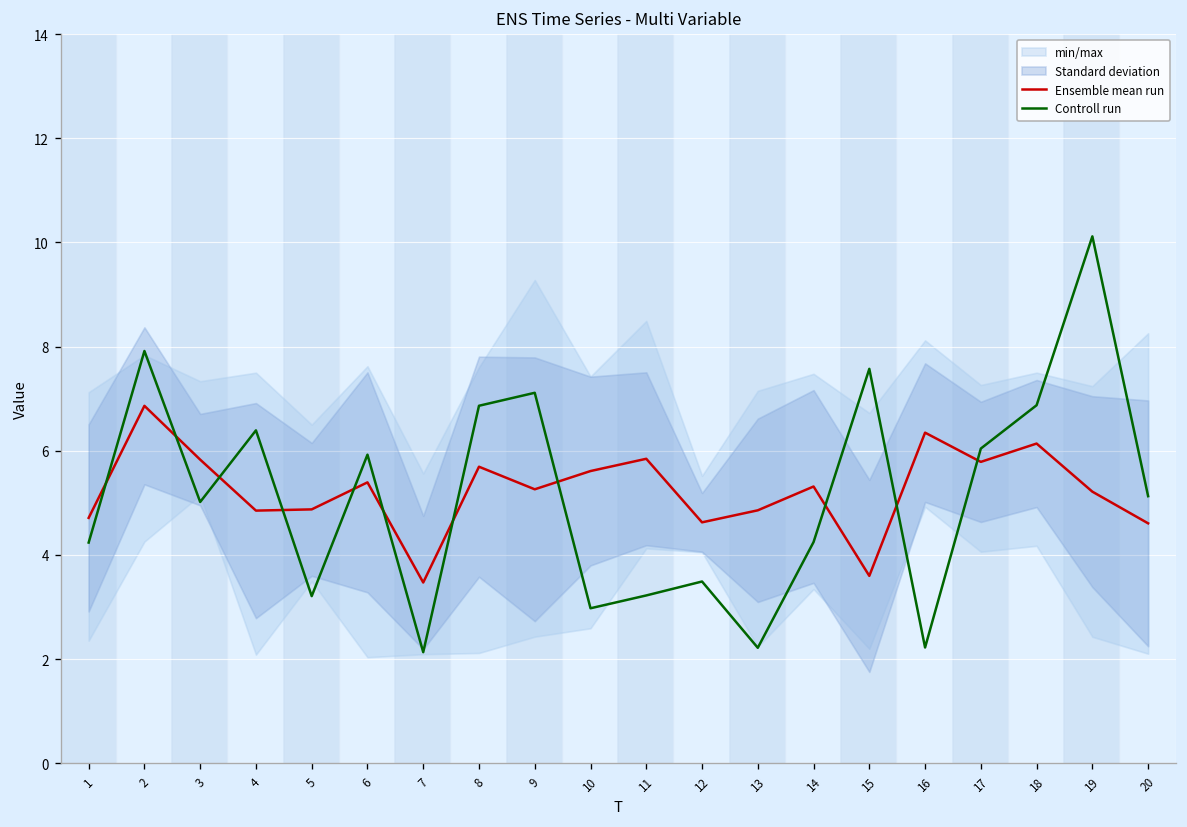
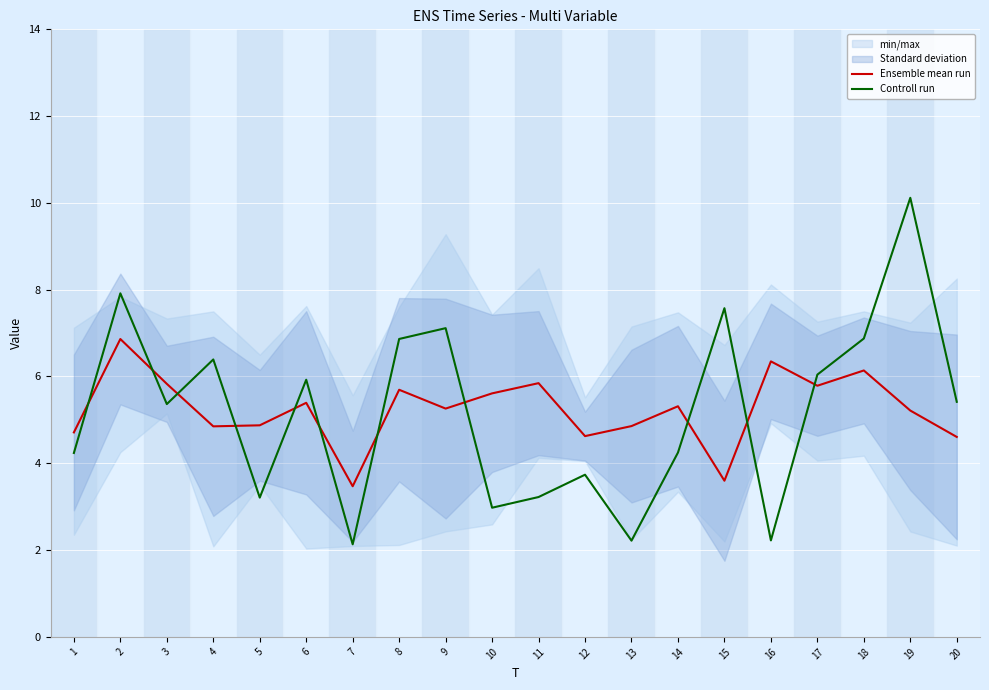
  {
    "Ensemble mean run": {
      "1": 4.7,
      "2": 6.9,
      "3": 5.8,
      "4": 4.9,
      "5": 4.9,
      "6": 5.4,
      "7": 3.5,
      "8": 5.7,
      "9": 5.3,
      "10": 5.6,
      "11": 5.8,
      "12": 4.6,
      "13": 4.9,
      "14": 5.3,
      "15": 3.6,
      "16": 6.3,
      "17": 5.8,
      "18": 6.1,
      "19": 5.2,
      "20": 4.6
    },
    "Controll run": {
      "1": 4.2,
      "2": 7.9,
-     "3": 5.0,
+     "3": 5.4,
      "4": 6.4,
      "5": 3.2,
      "6": 5.9,
      "7": 2.1,
      "8": 6.9,
      "9": 7.1,
      "10": 3.0,
      "11": 3.2,
-     "12": 3.5,
+     "12": 3.7,
      "13": 2.2,
      "14": 4.2,
      "15": 7.6,
      "16": 2.2,
      "17": 6.0,
      "18": 6.9,
      "19": 10.1,
-     "20": 5.1
+     "20": 5.4
    }
  }
